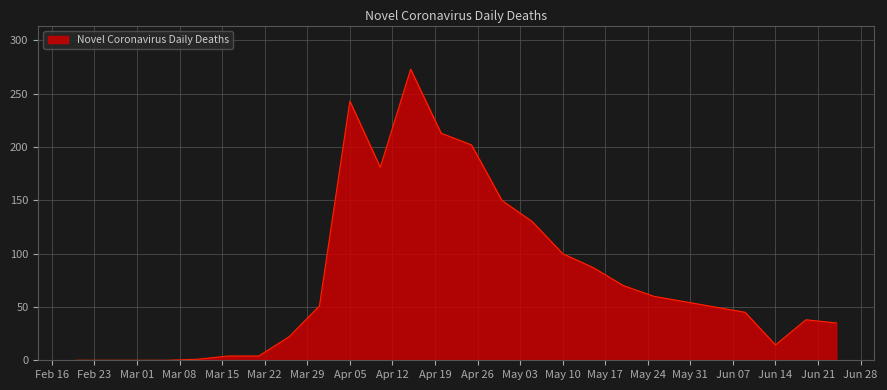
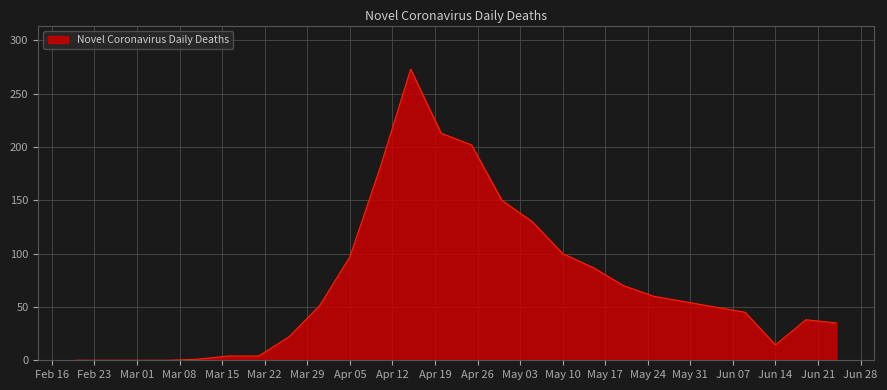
  {
    "Mar 01": 0,
-   "Apr 05": 243,
+   "Apr 05": 97,
    "May 10": 100,
    "Jun 14": 14
  }
